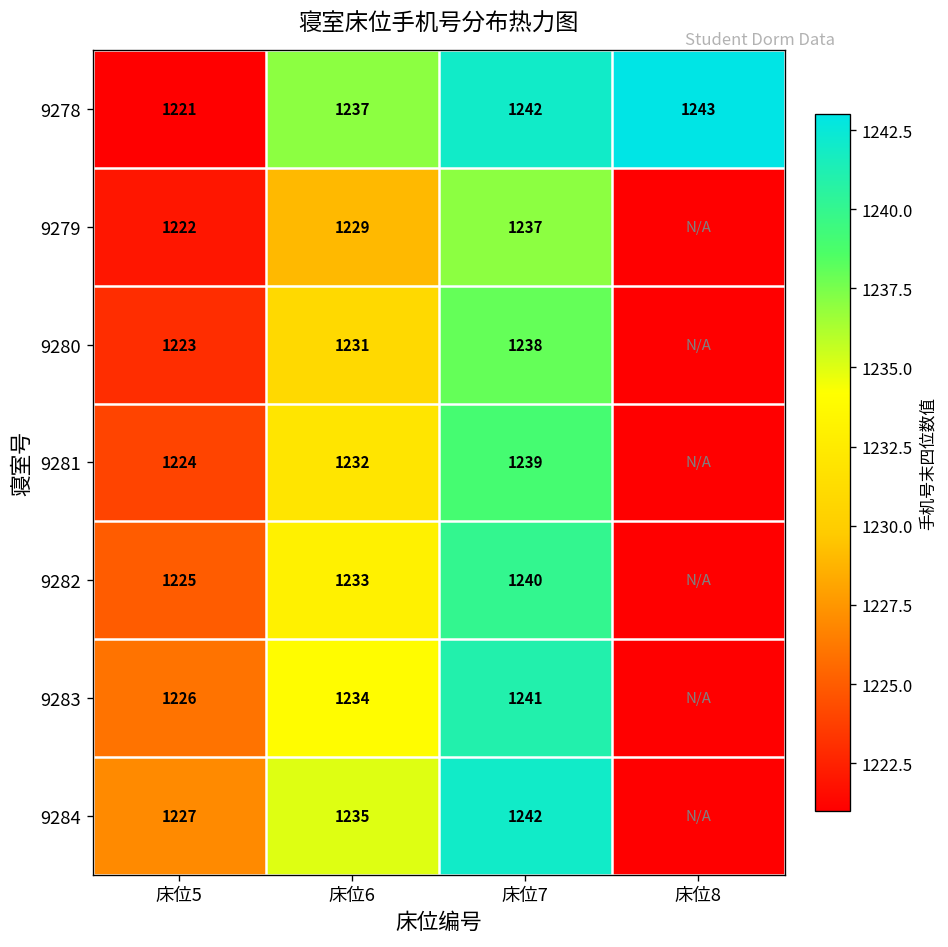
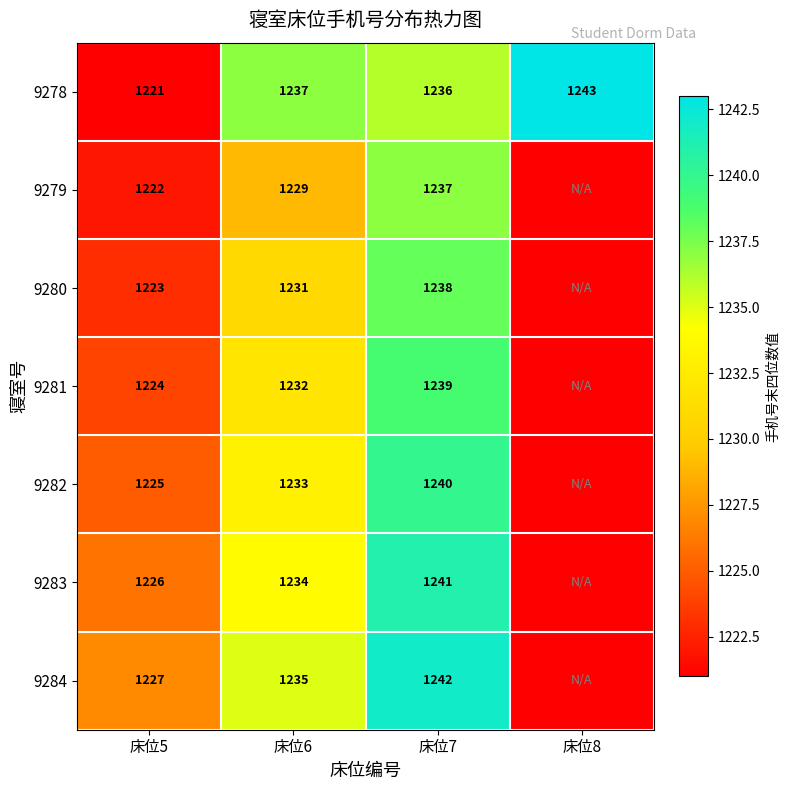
  {
    "9278": {
      "床位5": 1221,
      "床位6": 1237,
-     "床位7": 1242,
+     "床位7": 1236,
      "床位8": 1243
    },
    "9279": {
      "床位5": 1222,
      "床位6": 1229,
      "床位7": 1237
    },
    "9280": {
      "床位5": 1223,
      "床位6": 1231,
      "床位7": 1238
    },
    "9281": {
      "床位5": 1224,
      "床位6": 1232,
      "床位7": 1239
    },
    "9282": {
      "床位5": 1225,
      "床位6": 1233,
      "床位7": 1240
    },
    "9283": {
      "床位5": 1226,
      "床位6": 1234,
      "床位7": 1241
    },
    "9284": {
      "床位5": 1227,
      "床位6": 1235,
      "床位7": 1242
    }
  }
